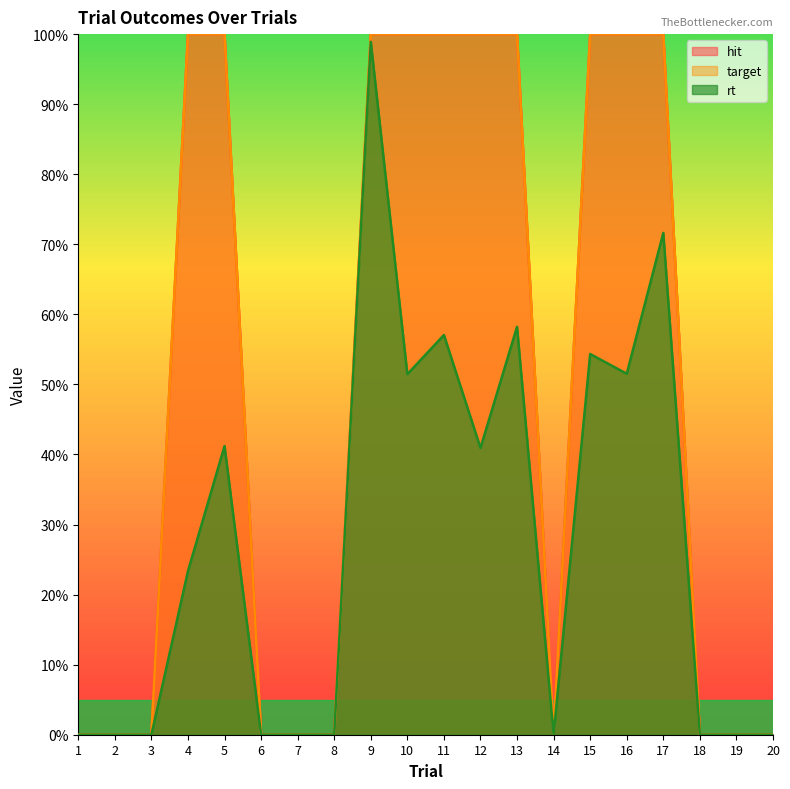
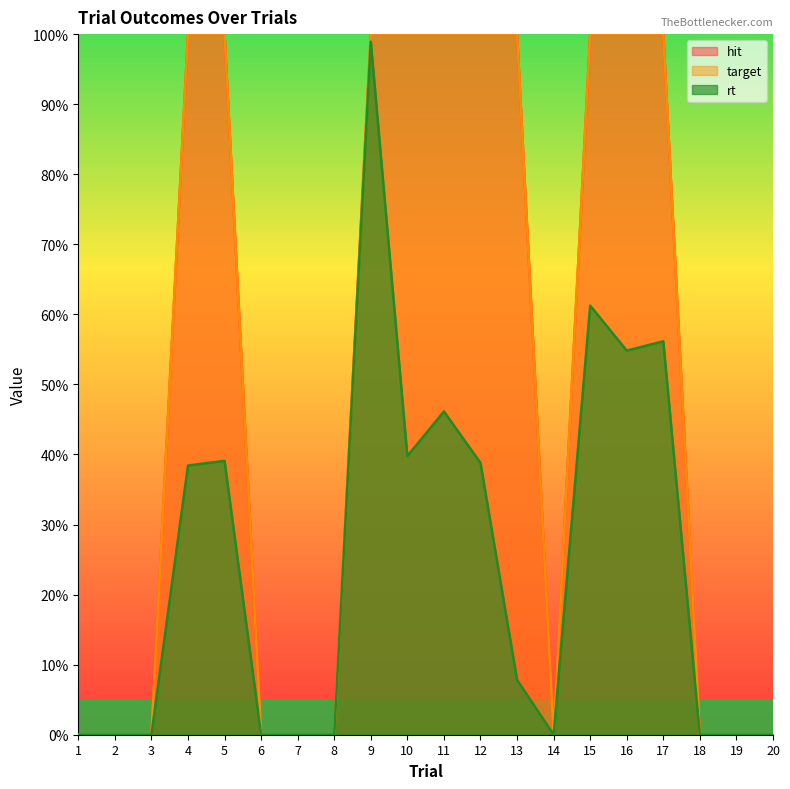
  {
    "target": {
      "4": "100%",
      "5": "100%",
      "9": "100%",
      "10": "100%",
      "11": "100%",
      "12": "100%",
      "13": "100%",
      "15": "100%",
      "16": "100%",
      "17": "100%"
    },
    "rt": {
-     "4": "23%",
-     "5": "41%",
+     "4": "38%",
+     "5": "39%",
      "9": "99%",
-     "10": "51%",
-     "11": "57%",
-     "12": "41%",
-     "13": "58%",
-     "15": "54%",
-     "16": "52%",
-     "17": "72%"
+     "10": "40%",
+     "11": "46%",
+     "12": "39%",
+     "13": "8%",
+     "15": "61%",
+     "16": "55%",
+     "17": "56%"
    }
  }
